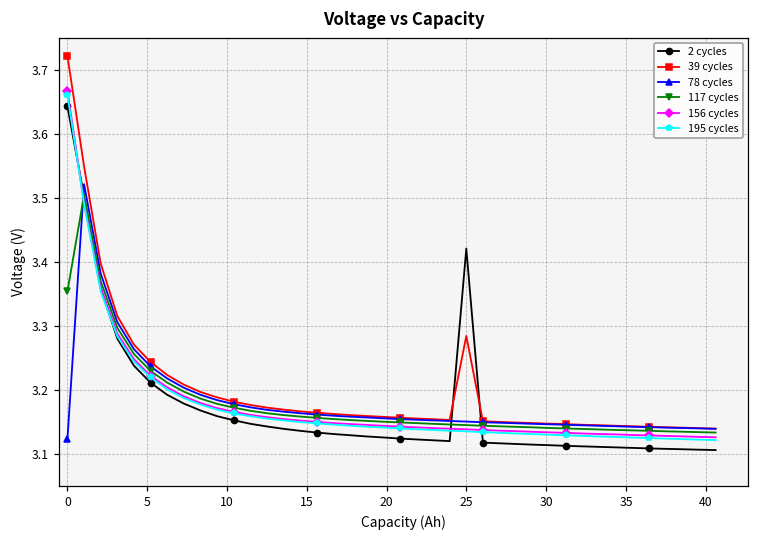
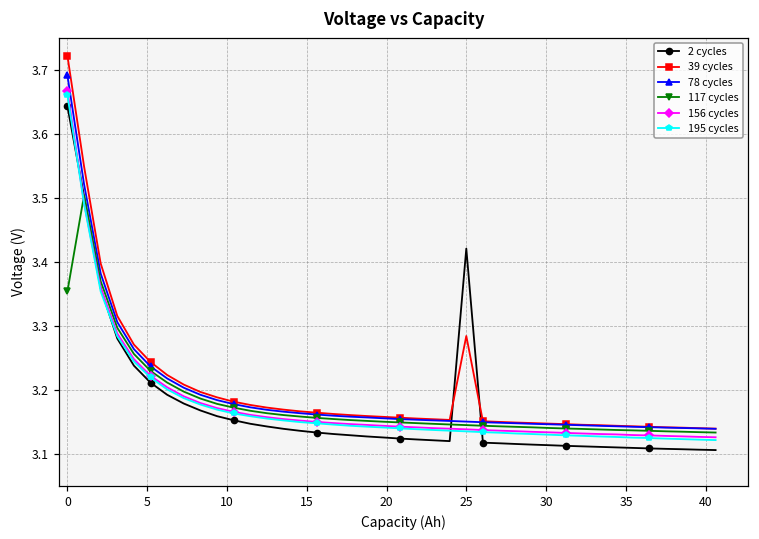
  {
    "2 cycles": {
      "0": 3.64,
      "25": 3.42
    },
    "39 cycles": {
      "0": 3.72,
      "25": 3.28
    },
    "78 cycles": {
-     "0": 3.12,
+     "0": 3.69,
      "25": 3.15
    },
    "117 cycles": {
      "0": 3.35,
      "25": 3.14
    },
    "156 cycles": {
      "0": 3.67
    },
    "195 cycles": {
      "0": 3.66
    }
  }
